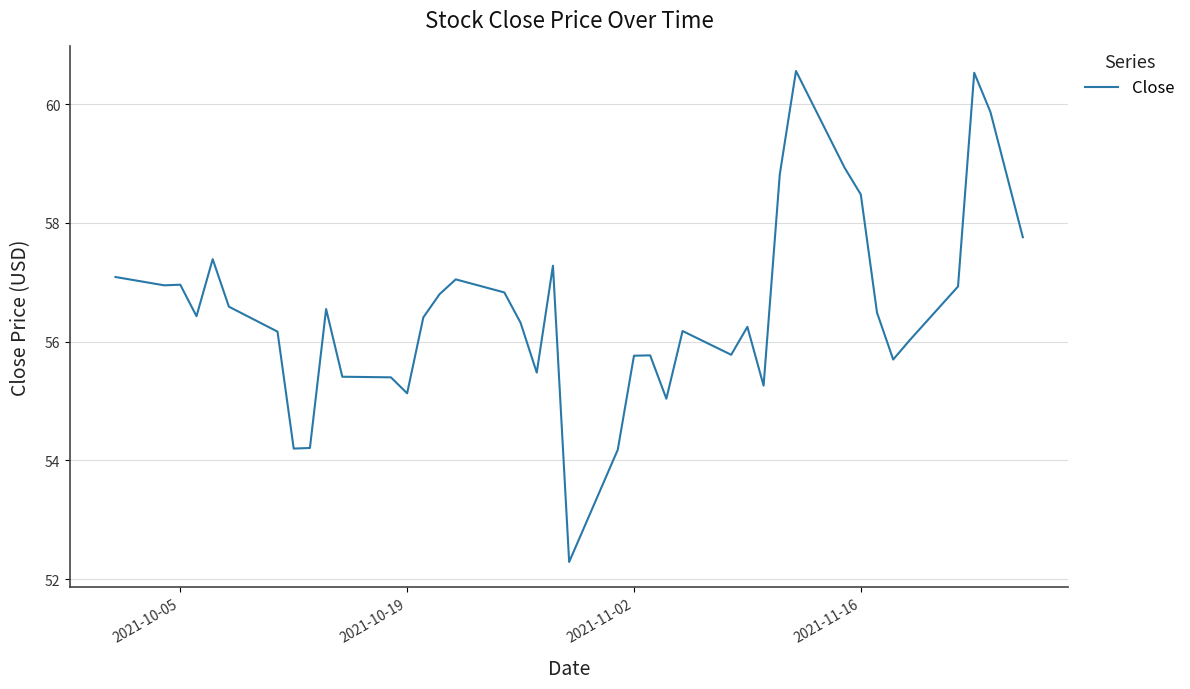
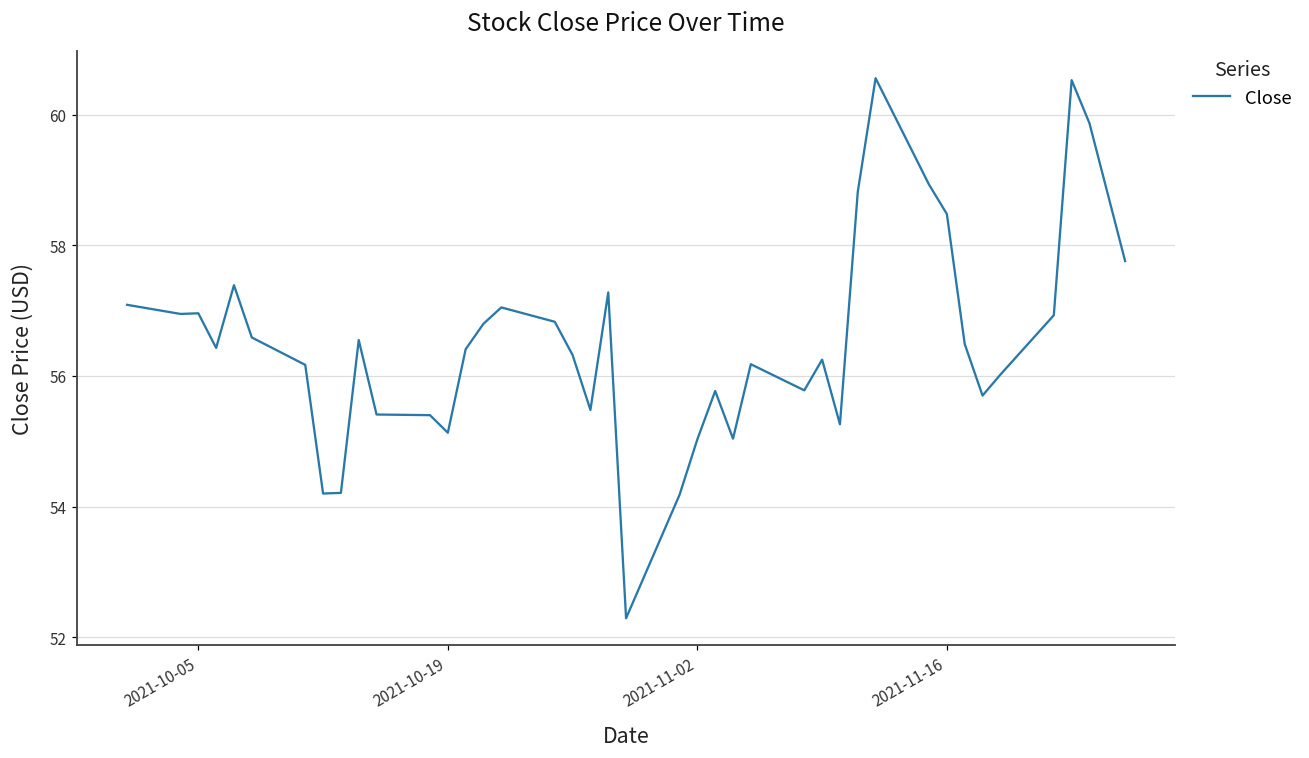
  {
    "2021-10-05": 57.0,
    "2021-10-19": 55.1,
-   "2021-11-02": 55.8,
+   "2021-11-02": 55.0,
    "2021-11-16": 58.5
  }
